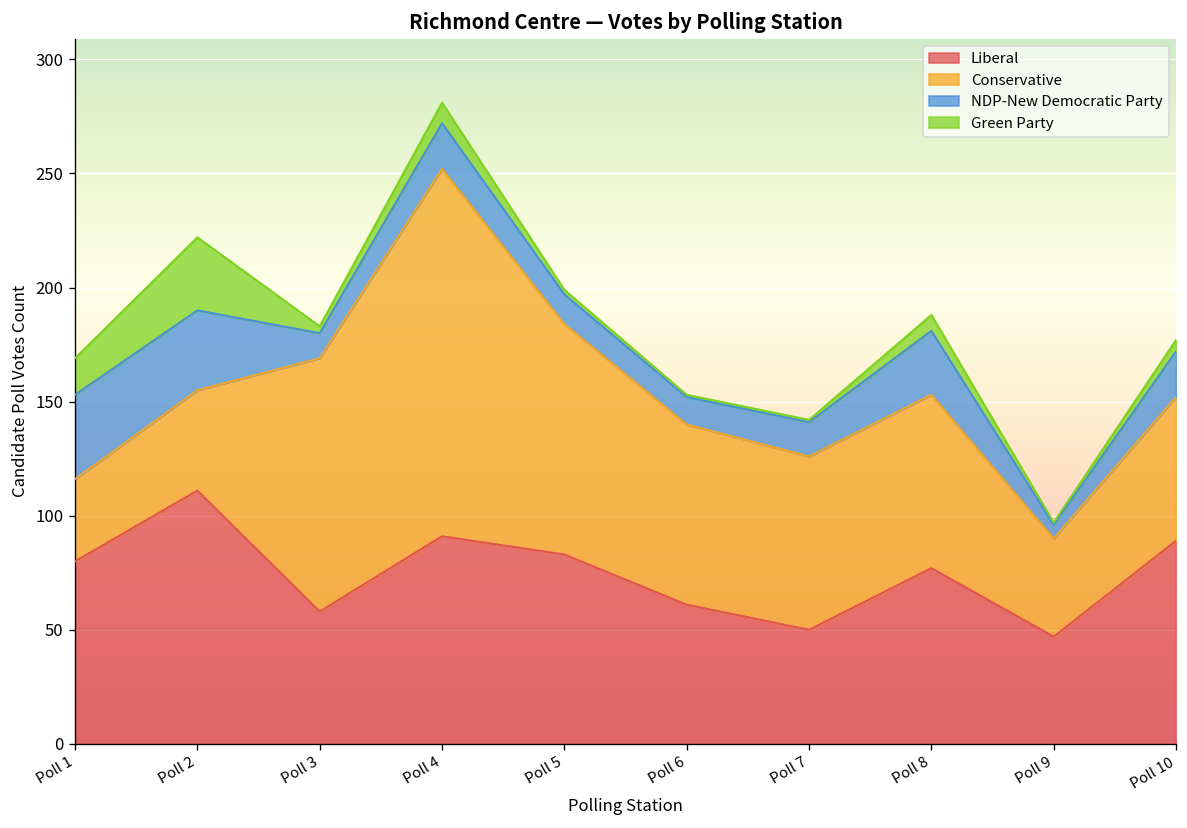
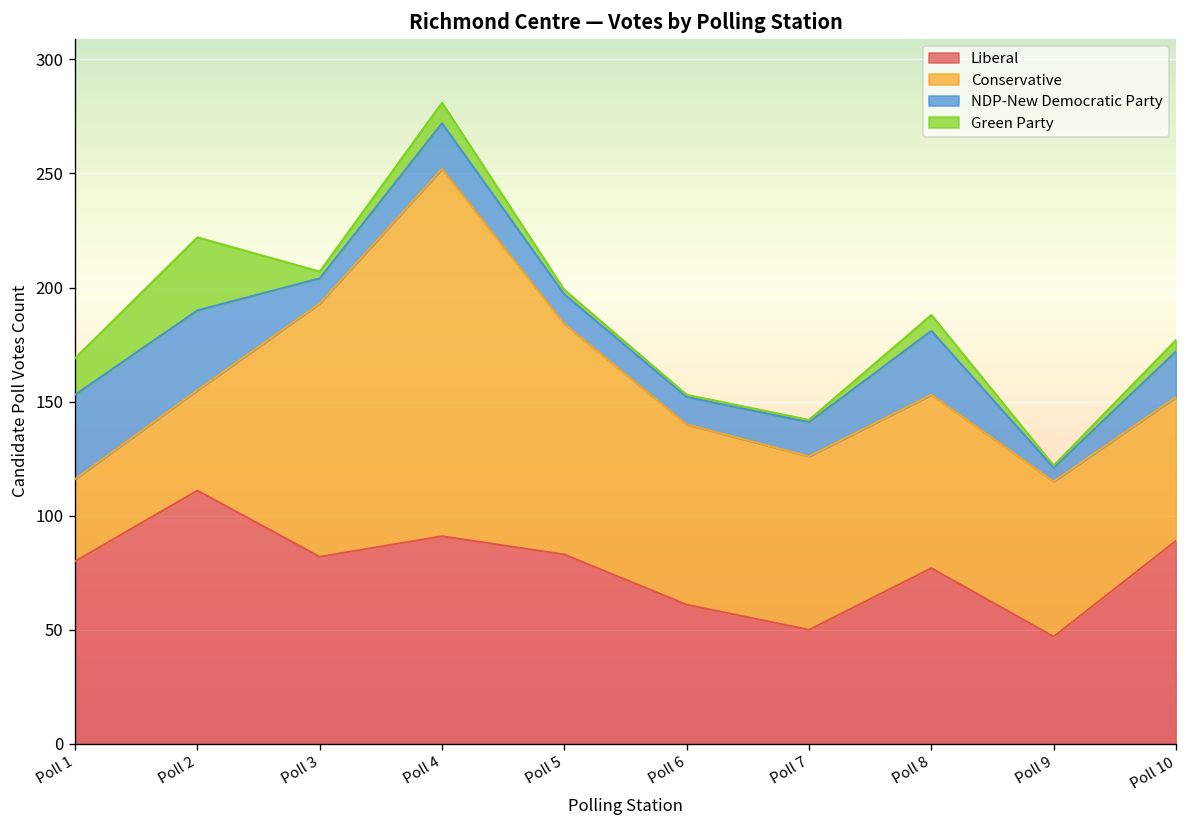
  {
    "Liberal": {
      "Poll 1": 80,
      "Poll 2": 111,
-     "Poll 3": 58,
+     "Poll 3": 82,
      "Poll 4": 91,
      "Poll 5": 83,
      "Poll 6": 61,
      "Poll 7": 50,
      "Poll 8": 77,
      "Poll 9": 47,
      "Poll 10": 89
    },
    "Conservative": {
      "Poll 1": 36,
      "Poll 2": 44,
      "Poll 3": 111,
      "Poll 4": 161,
      "Poll 5": 101,
      "Poll 6": 79,
      "Poll 7": 76,
      "Poll 8": 76,
-     "Poll 9": 43,
+     "Poll 9": 68,
      "Poll 10": 63
    },
    "NDP-New Democratic Party": {
      "Poll 1": 37,
      "Poll 2": 35,
      "Poll 3": 11,
      "Poll 4": 20,
      "Poll 5": 13,
      "Poll 8": 28,
      "Poll 10": 20
    },
    "Green Party": {
      "Poll 1": 16,
      "Poll 2": 32,
      "Poll 3": 3,
      "Poll 4": 9,
      "Poll 5": 2,
      "Poll 8": 7,
      "Poll 10": 5
    }
  }
